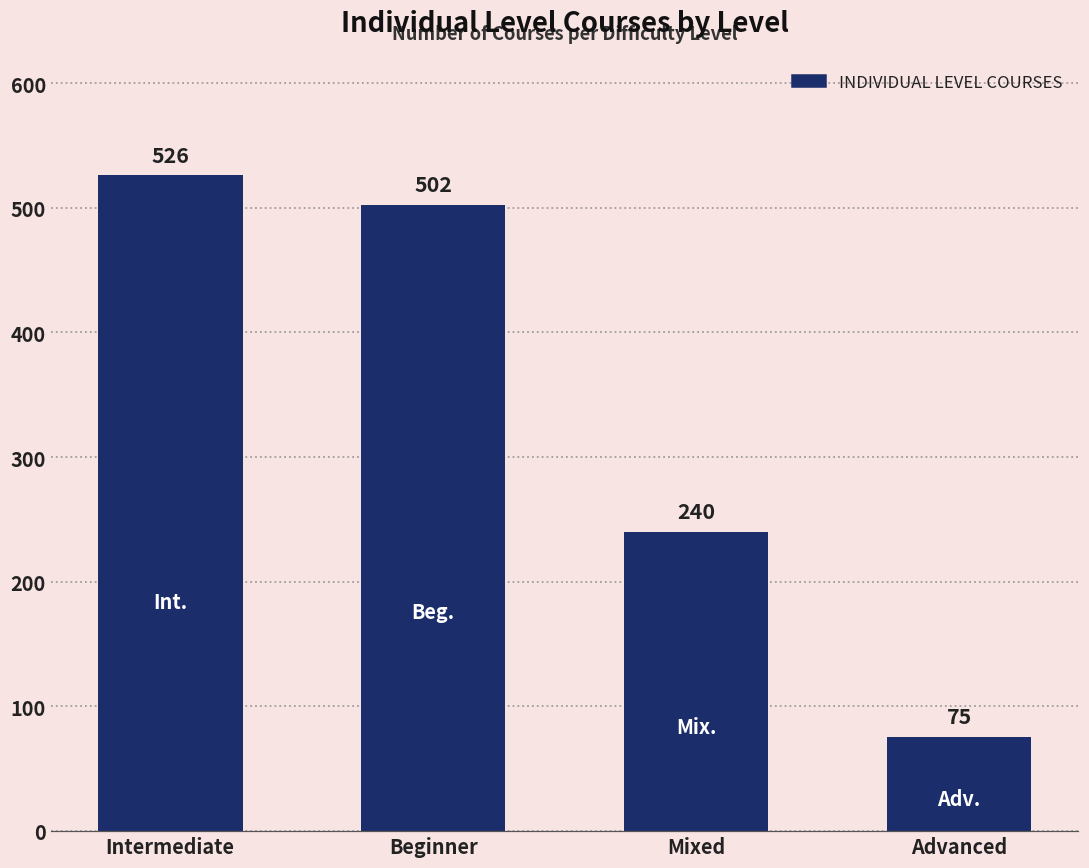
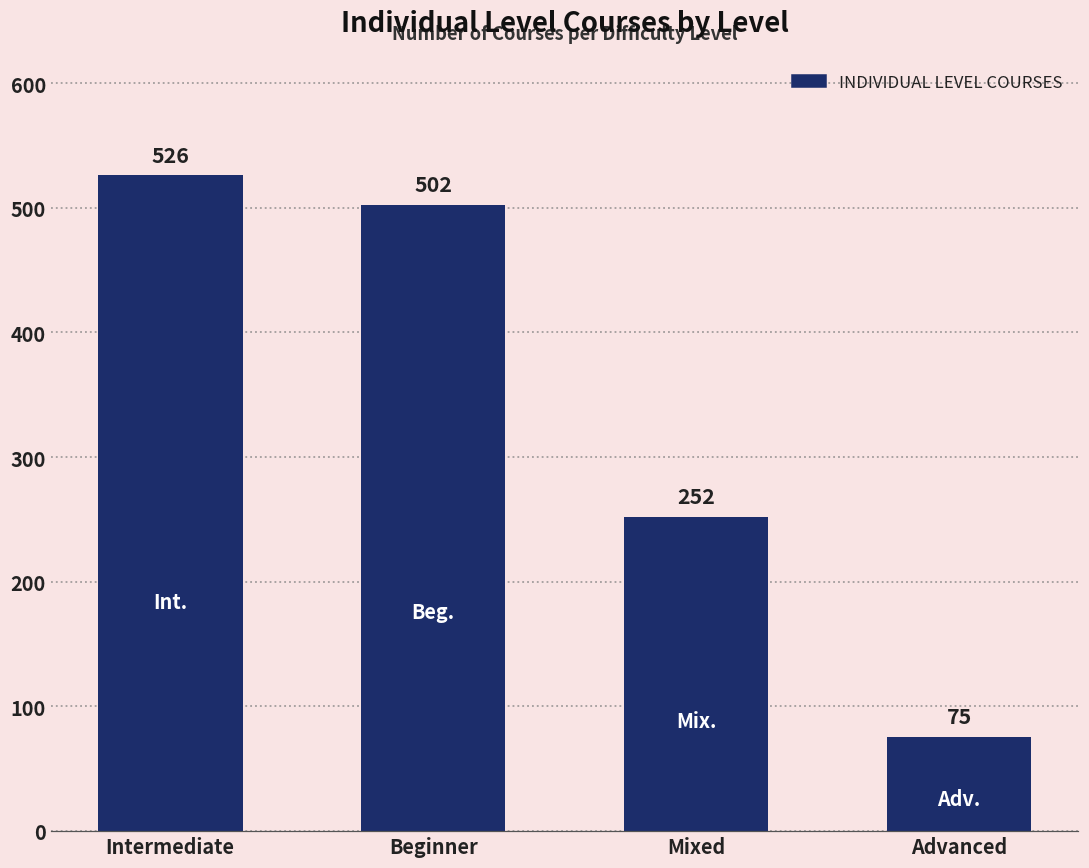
  {
    "Intermediate": 526,
    "Beginner": 502,
-   "Mixed": 240,
+   "Mixed": 252,
    "Advanced": 75
  }
